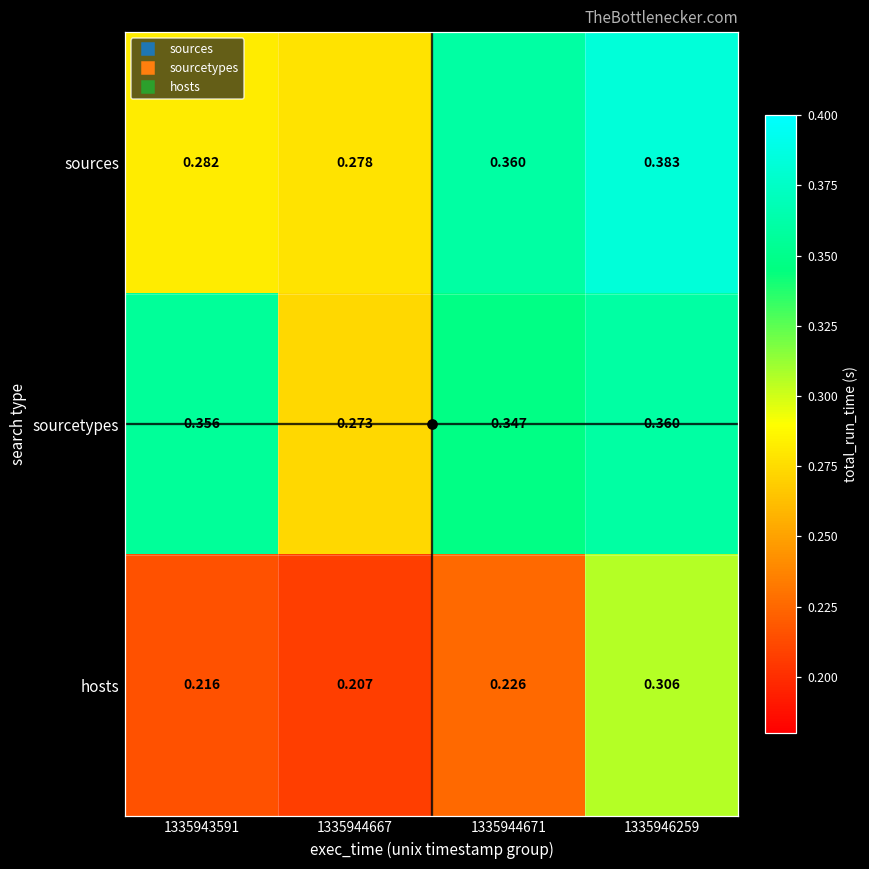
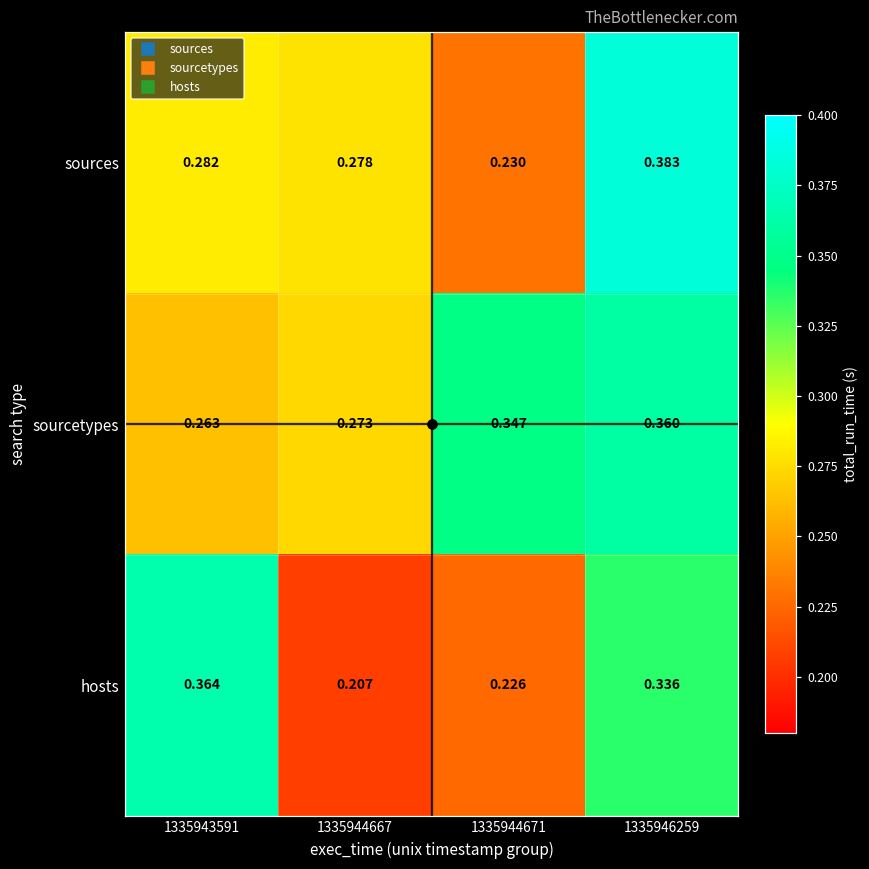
  {
    "sources": {
      "1335943591": 0.282,
      "1335944667": 0.278,
-     "1335944671": 0.360,
+     "1335944671": 0.230,
      "1335946259": 0.383
    },
    "sourcetypes": {
-     "1335943591": 0.356,
+     "1335943591": 0.263,
      "1335944667": 0.273,
      "1335944671": 0.347,
      "1335946259": 0.360
    },
    "hosts": {
-     "1335943591": 0.216,
+     "1335943591": 0.364,
      "1335944667": 0.207,
      "1335944671": 0.226,
-     "1335946259": 0.306
+     "1335946259": 0.336
    }
  }
